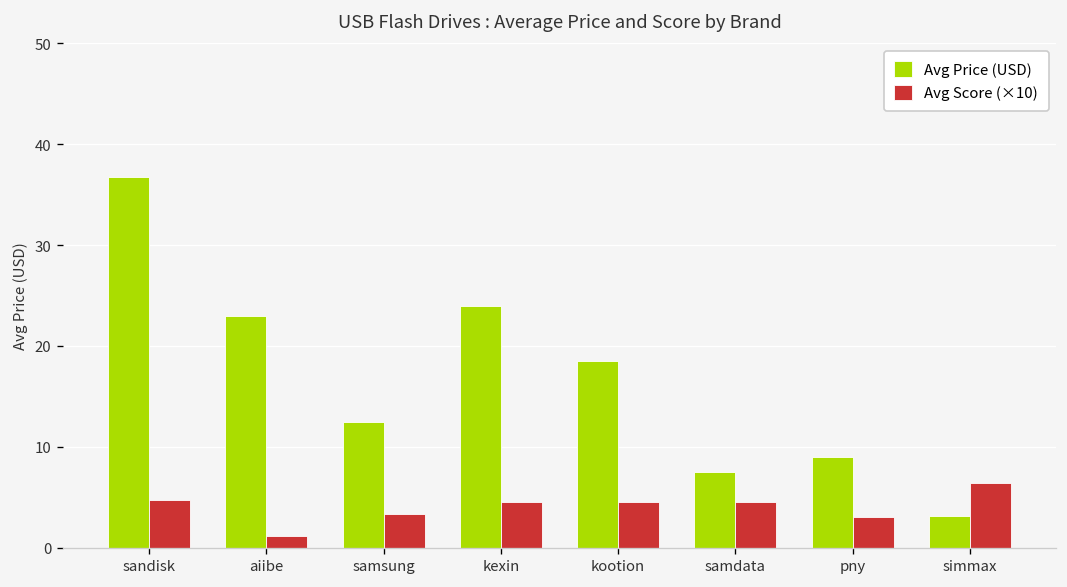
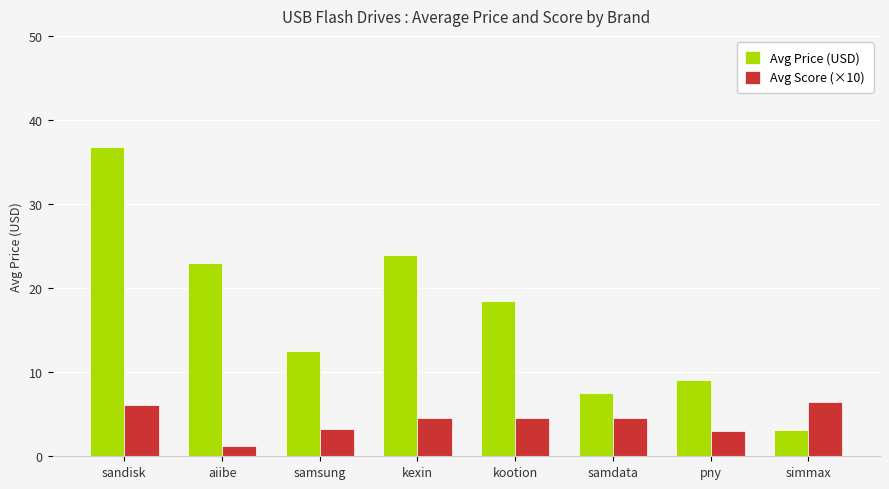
  {
    "Avg Price (USD)": {
      "sandisk": 37,
      "aiibe": 23,
      "samsung": 12,
      "kexin": 24,
      "kootion": 18,
      "samdata": 7,
      "pny": 9,
      "simmax": 3
    },
    "Avg Score (×10)": {
-     "sandisk": 5,
+     "sandisk": 6,
      "aiibe": 1,
      "samsung": 3,
      "kexin": 5,
      "kootion": 5,
      "samdata": 5,
      "pny": 3,
      "simmax": 6
    }
  }
